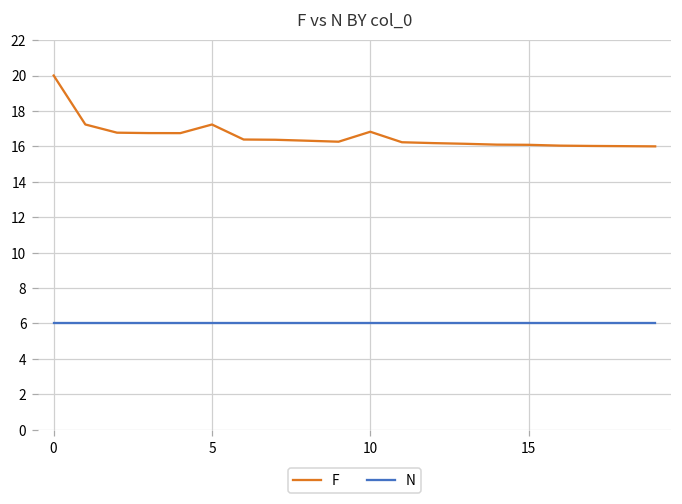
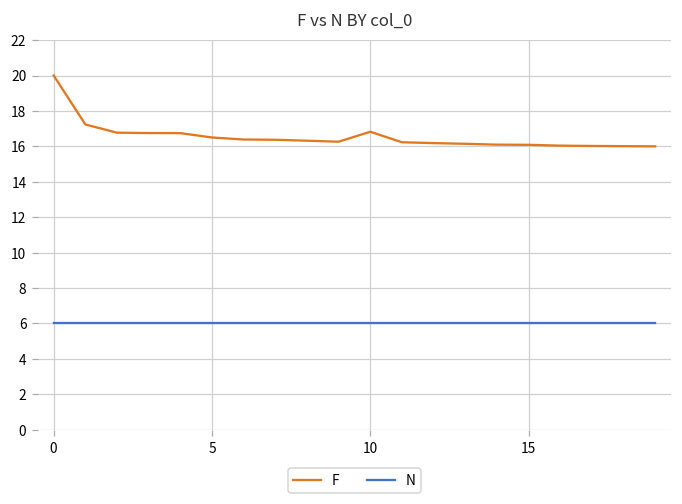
  {
    "F": {
      "0": 20.0,
-     "5": 17.2,
+     "5": 16.5,
      "10": 16.8,
      "15": 16.1
    },
    "N": {
      "0": 6.0,
      "5": 6.0,
      "10": 6.0,
      "15": 6.0
    }
  }
